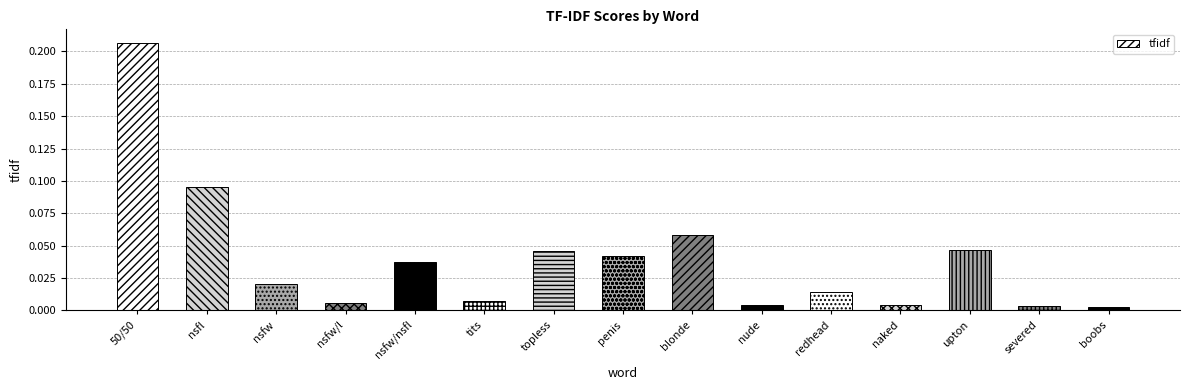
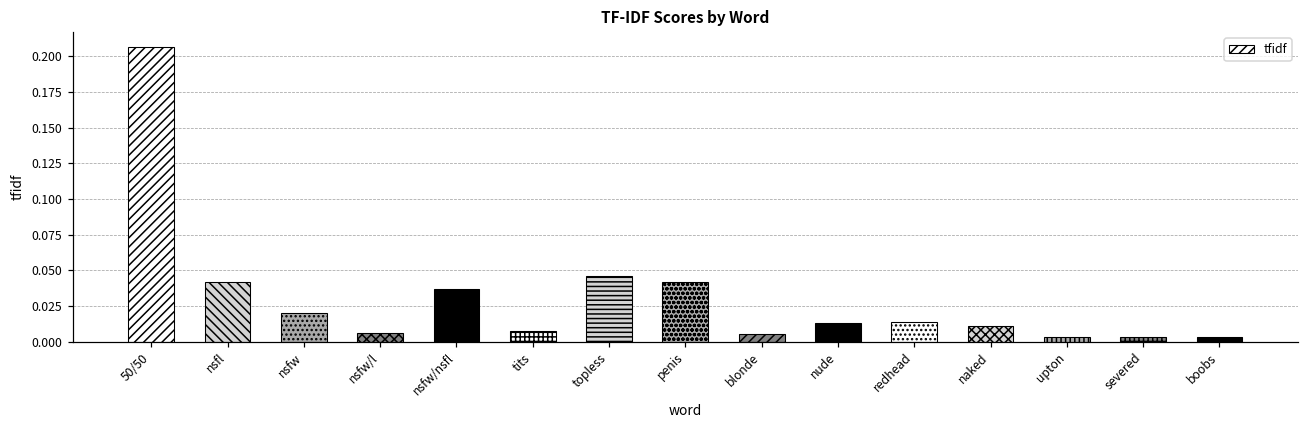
  {
    "50/50": 0.207,
-   "nsfl": 0.095,
+   "nsfl": 0.042,
    "nsfw": 0.020,
    "nsfw/l": 0.006,
    "nsfw/nsfl": 0.037,
    "tits": 0.008,
    "topless": 0.046,
    "penis": 0.042,
-   "blonde": 0.058,
-   "nude": 0.004,
+   "blonde": 0.005,
+   "nude": 0.013,
    "redhead": 0.014,
-   "naked": 0.004,
-   "upton": 0.047,
+   "naked": 0.011,
+   "upton": 0.003,
    "severed": 0.003,
    "boobs": 0.003
  }
